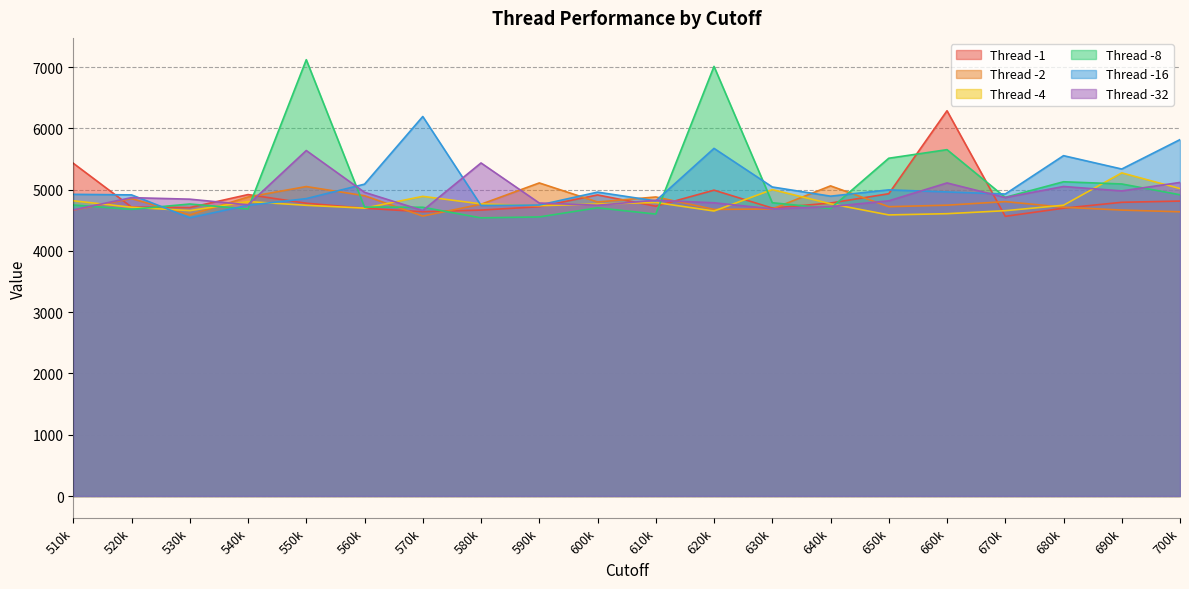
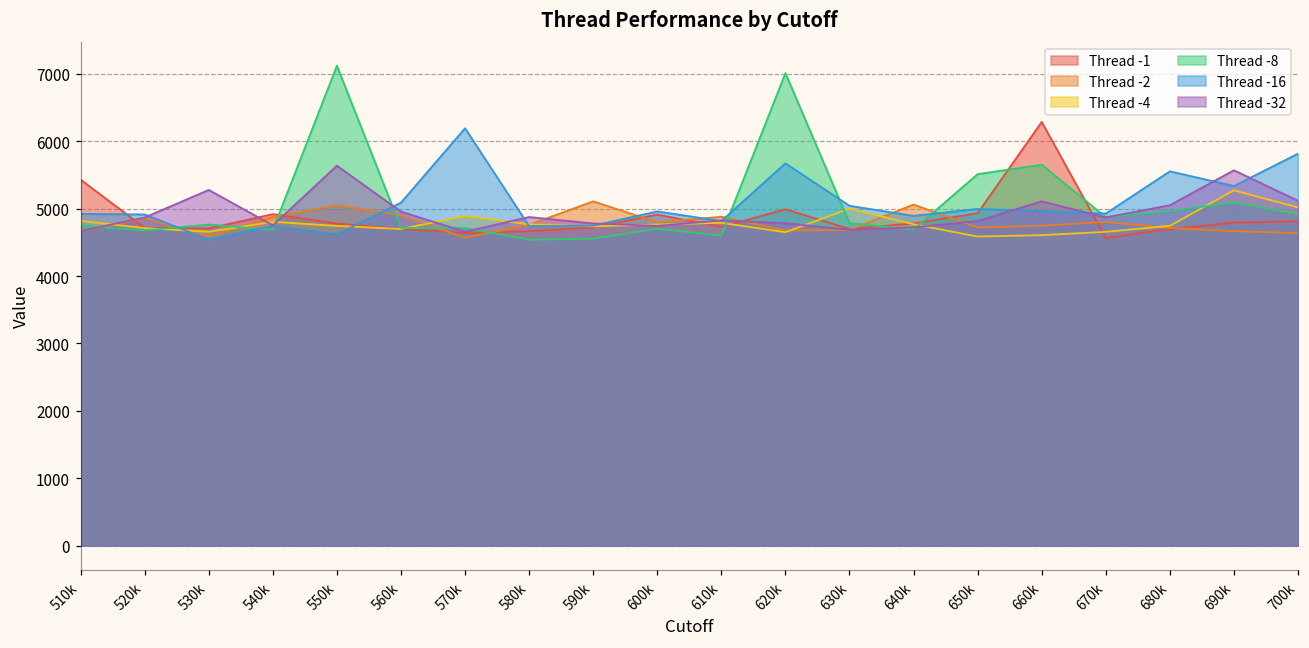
  {
    "Thread -8": {
      "510k": 4700,
      "530k": 4800,
      "540k": 4700,
      "550k": 7100,
      "570k": 4700,
      "580k": 4500,
      "590k": 4600,
      "600k": 4700,
      "610k": 4600,
      "620k": 7000,
      "630k": 4800,
      "650k": 5500,
      "660k": 5700,
-     "680k": 5100,
+     "680k": 5000,
      "690k": 5100,
      "700k": 4900
    },
    "Thread -16": {
      "510k": 4900,
      "520k": 4900,
      "530k": 4500,
-     "550k": 4900,
+     "550k": 4600,
      "560k": 5100,
      "570k": 6200,
      "600k": 5000,
      "620k": 5700,
      "630k": 5000,
      "640k": 4900,
      "650k": 5000,
      "660k": 5000,
      "670k": 4900,
      "680k": 5600,
      "690k": 5300,
      "700k": 5800
    },
    "Thread -32": {
-     "530k": 4800,
+     "530k": 5300,
      "550k": 5600,
      "560k": 5000,
-     "580k": 5400,
+     "580k": 4900,
      "620k": 4800,
      "650k": 4800,
      "660k": 5100,
      "680k": 5100,
-     "690k": 5000,
+     "690k": 5600,
      "700k": 5100
    }
  }
